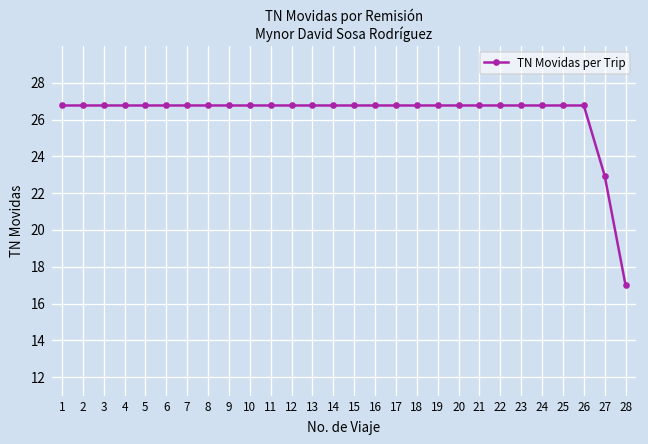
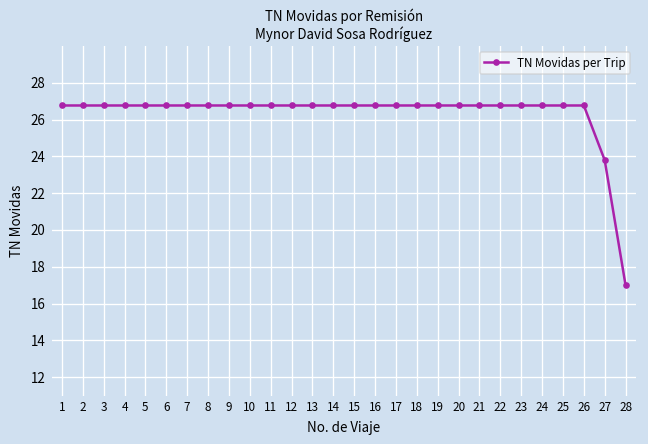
  {
    "1": 26.8,
    "2": 26.8,
    "3": 26.8,
    "4": 26.8,
    "5": 26.8,
    "6": 26.8,
    "7": 26.8,
    "8": 26.8,
    "9": 26.8,
    "10": 26.8,
    "11": 26.8,
    "12": 26.8,
    "13": 26.8,
    "14": 26.8,
    "15": 26.8,
    "16": 26.8,
    "17": 26.8,
    "18": 26.8,
    "19": 26.8,
    "20": 26.8,
    "21": 26.8,
    "22": 26.8,
    "23": 26.8,
    "24": 26.8,
    "25": 26.8,
    "26": 26.8,
-   "27": 23.0,
+   "27": 23.8,
    "28": 17.0
  }
